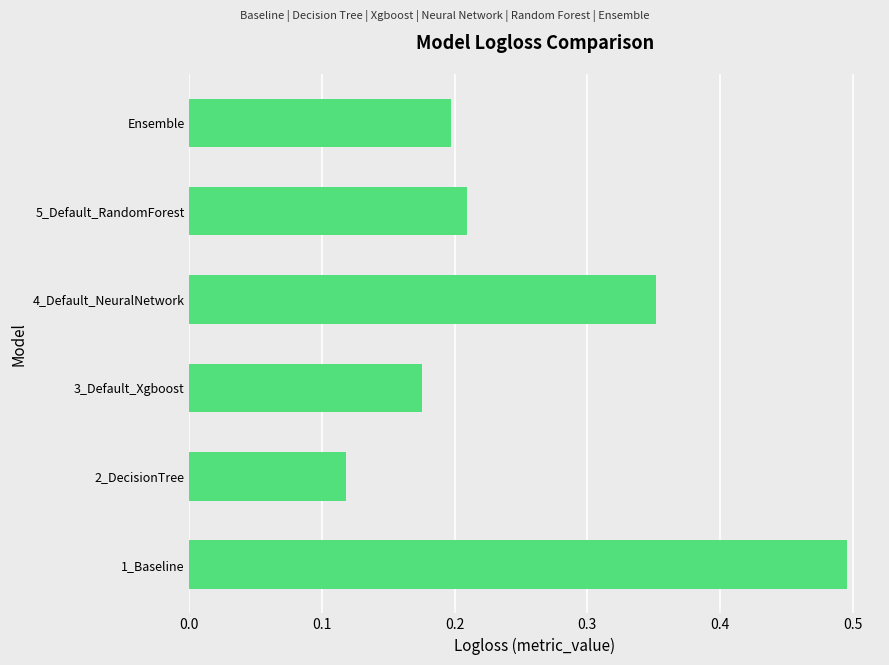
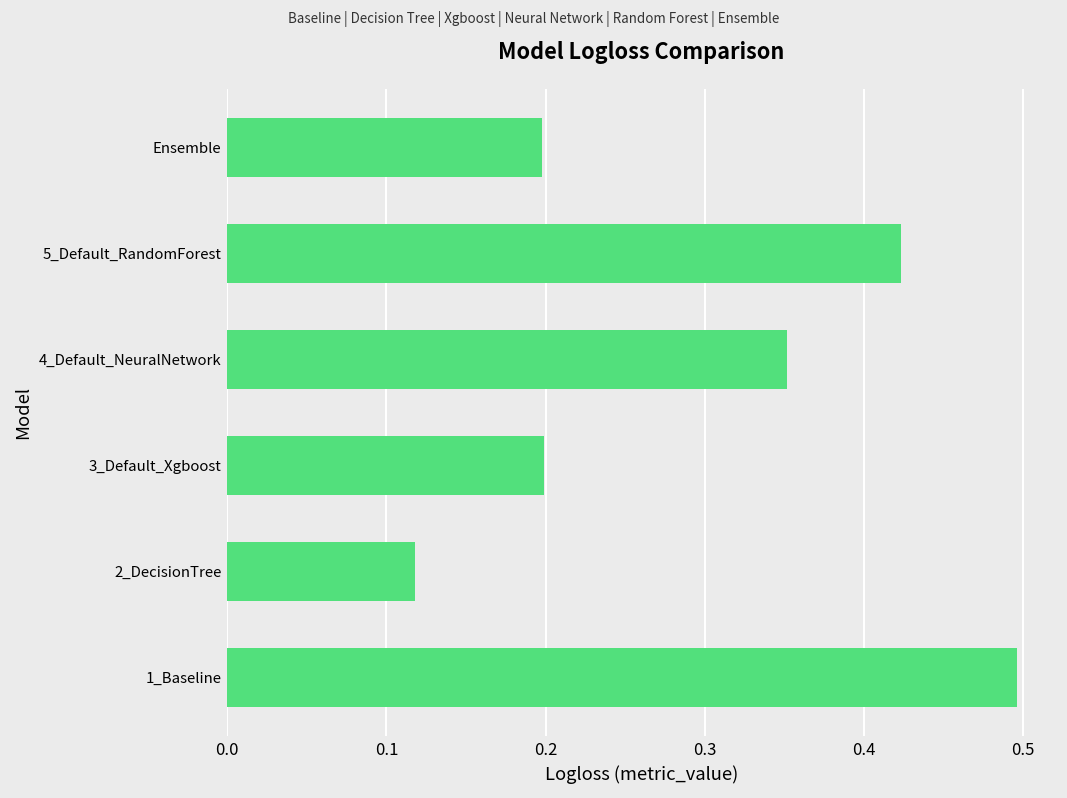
  {
    "Ensemble": 0.198,
-   "5_Default_RandomForest": 0.209,
+   "5_Default_RandomForest": 0.423,
    "4_Default_NeuralNetwork": 0.351,
-   "3_Default_Xgboost": 0.175,
+   "3_Default_Xgboost": 0.199,
    "2_DecisionTree": 0.118,
    "1_Baseline": 0.496
  }
